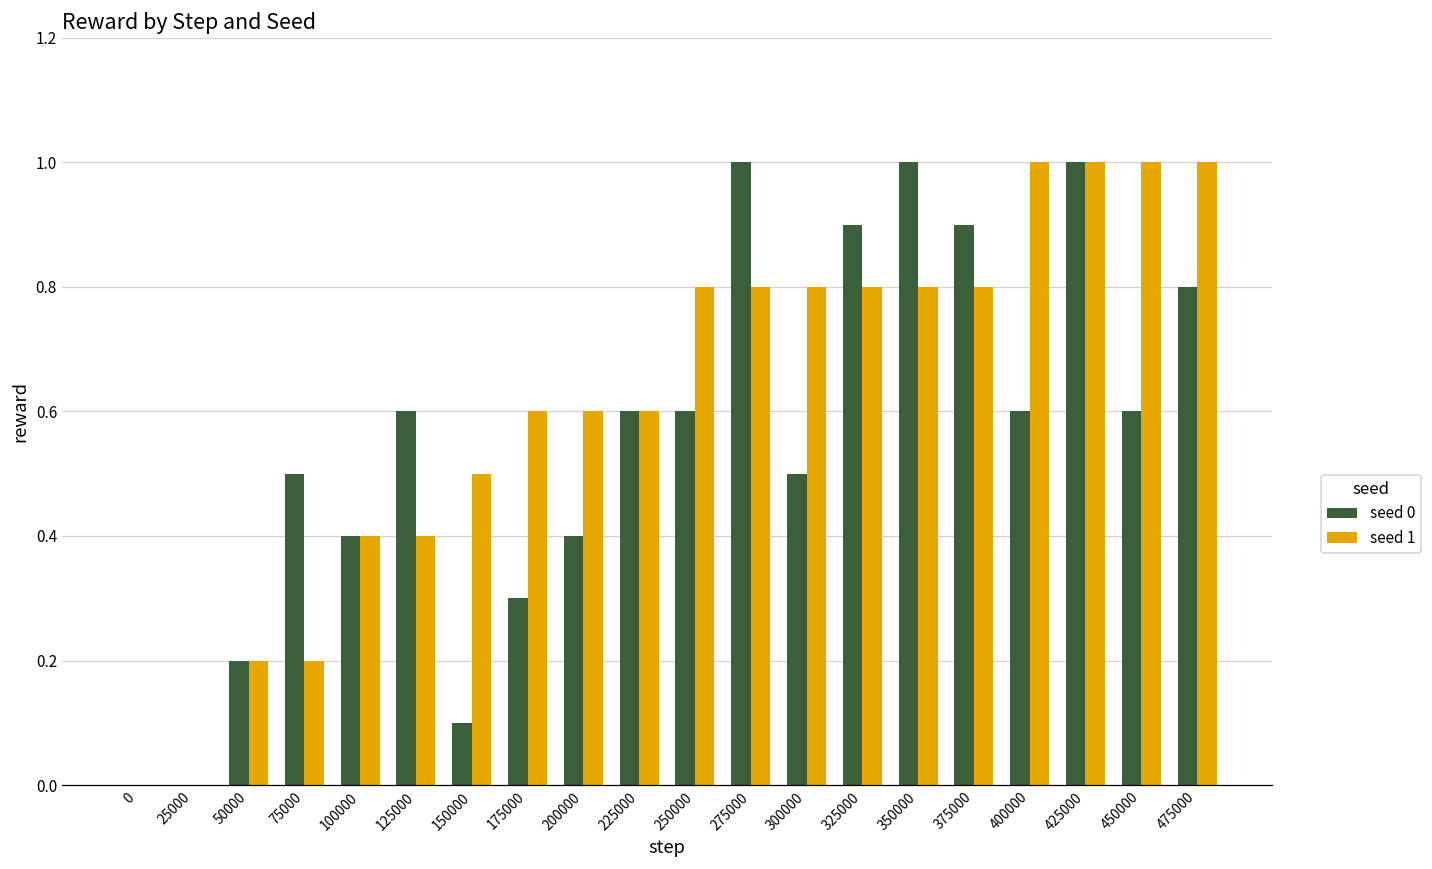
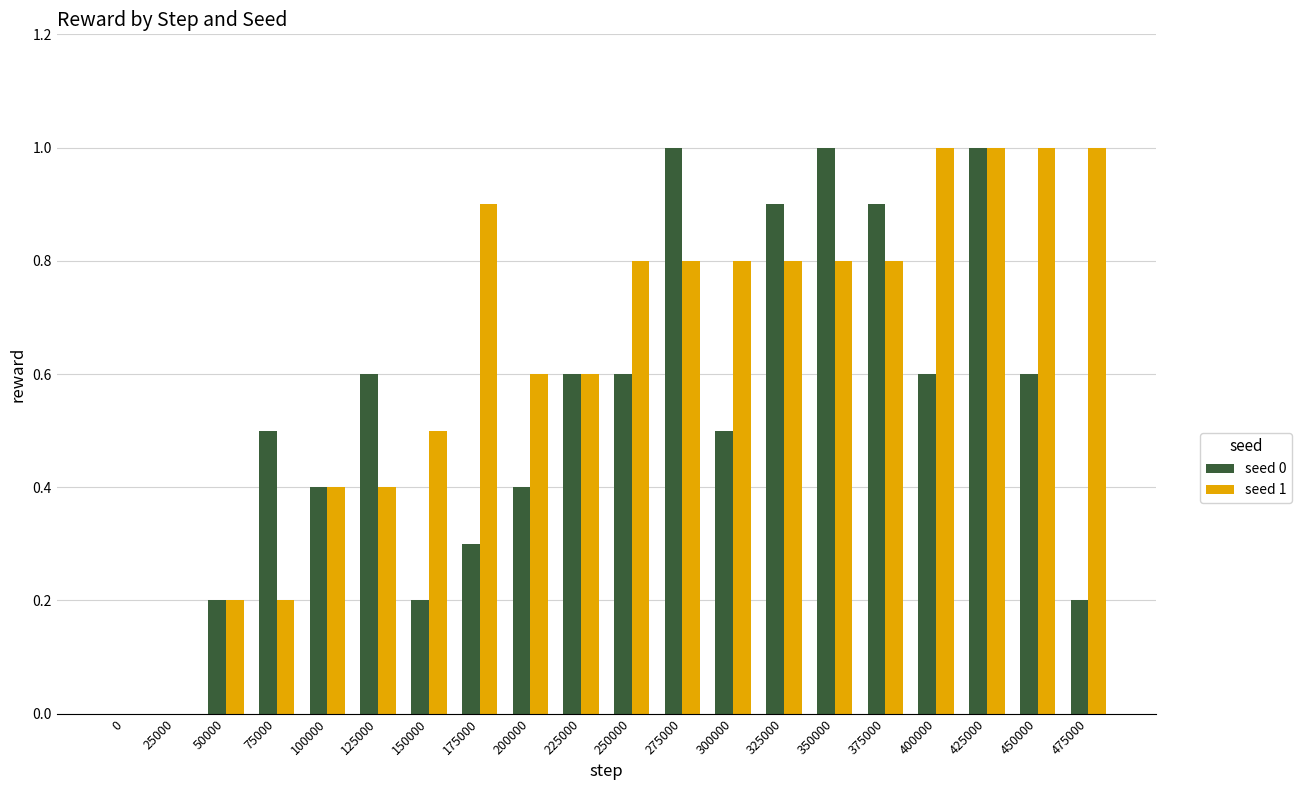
  {
    "seed 0": {
      "0": 0.0,
      "25000": 0.0,
      "50000": 0.2,
      "75000": 0.5,
      "100000": 0.4,
      "125000": 0.6,
-     "150000": 0.1,
+     "150000": 0.2,
      "175000": 0.3,
      "200000": 0.4,
      "225000": 0.6,
      "250000": 0.6,
      "275000": 1.0,
      "300000": 0.5,
      "325000": 0.9,
      "350000": 1.0,
      "375000": 0.9,
      "400000": 0.6,
      "425000": 1.0,
      "450000": 0.6,
-     "475000": 0.8
+     "475000": 0.2
    },
    "seed 1": {
      "0": 0.0,
      "25000": 0.0,
      "50000": 0.2,
      "75000": 0.2,
      "100000": 0.4,
      "125000": 0.4,
      "150000": 0.5,
-     "175000": 0.6,
+     "175000": 0.9,
      "200000": 0.6,
      "225000": 0.6,
      "250000": 0.8,
      "275000": 0.8,
      "300000": 0.8,
      "325000": 0.8,
      "350000": 0.8,
      "375000": 0.8,
      "400000": 1.0,
      "425000": 1.0,
      "450000": 1.0,
      "475000": 1.0
    }
  }
